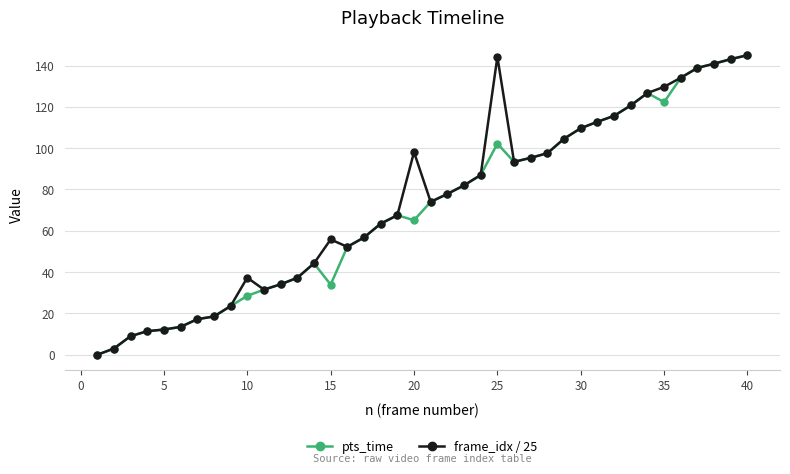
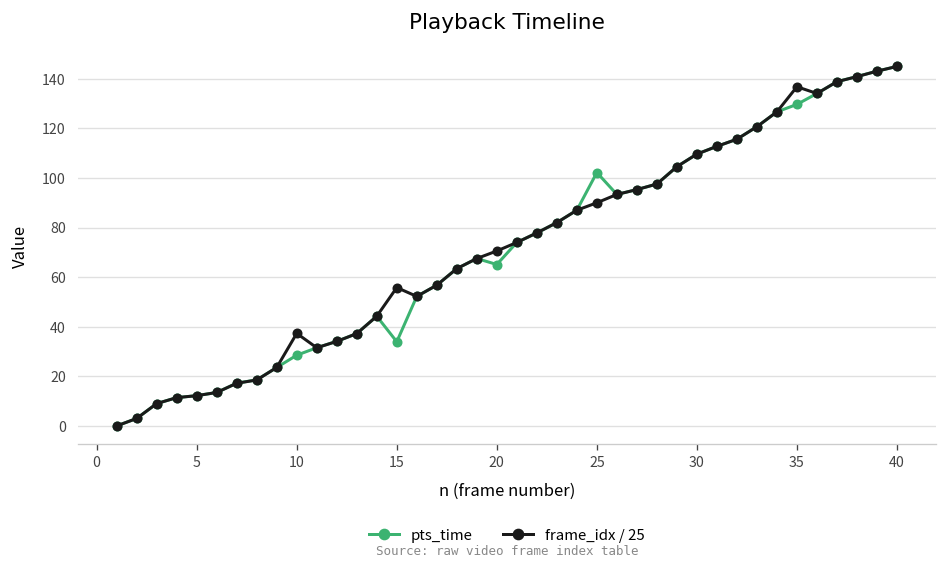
  {
    "pts_time": {
      "10": 29,
      "15": 34,
      "20": 65,
      "25": 102,
-     "35": 122
+     "35": 130
    },
    "frame_idx / 25": {
      "10": 37,
      "15": 56,
-     "20": 98,
-     "25": 144,
-     "35": 130
+     "20": 71,
+     "25": 90,
+     "35": 137
    }
  }
